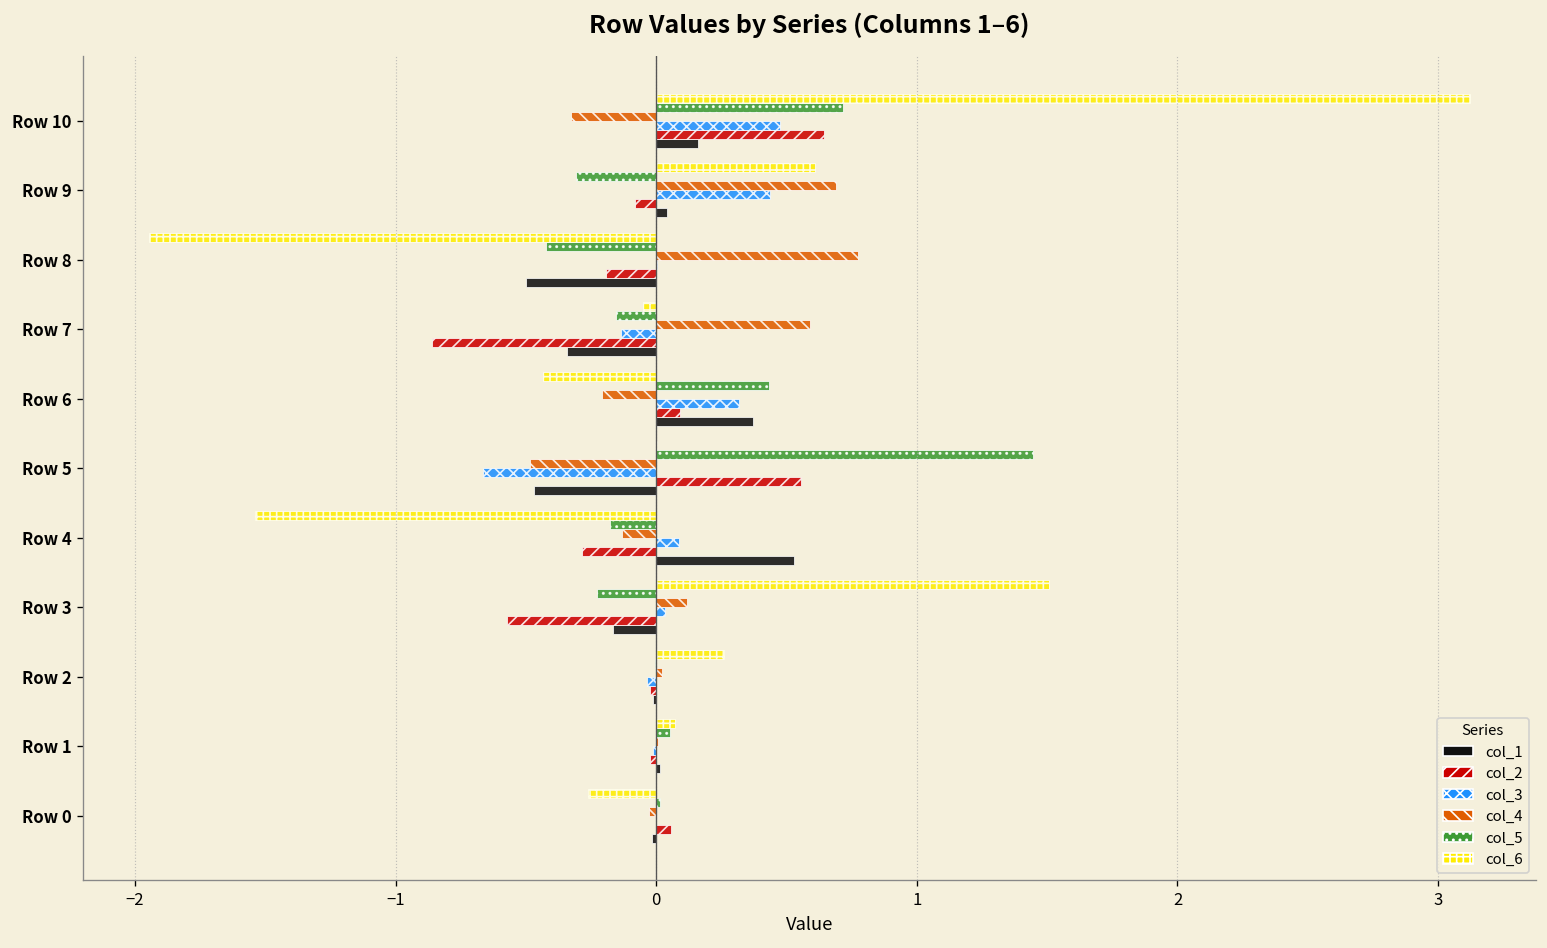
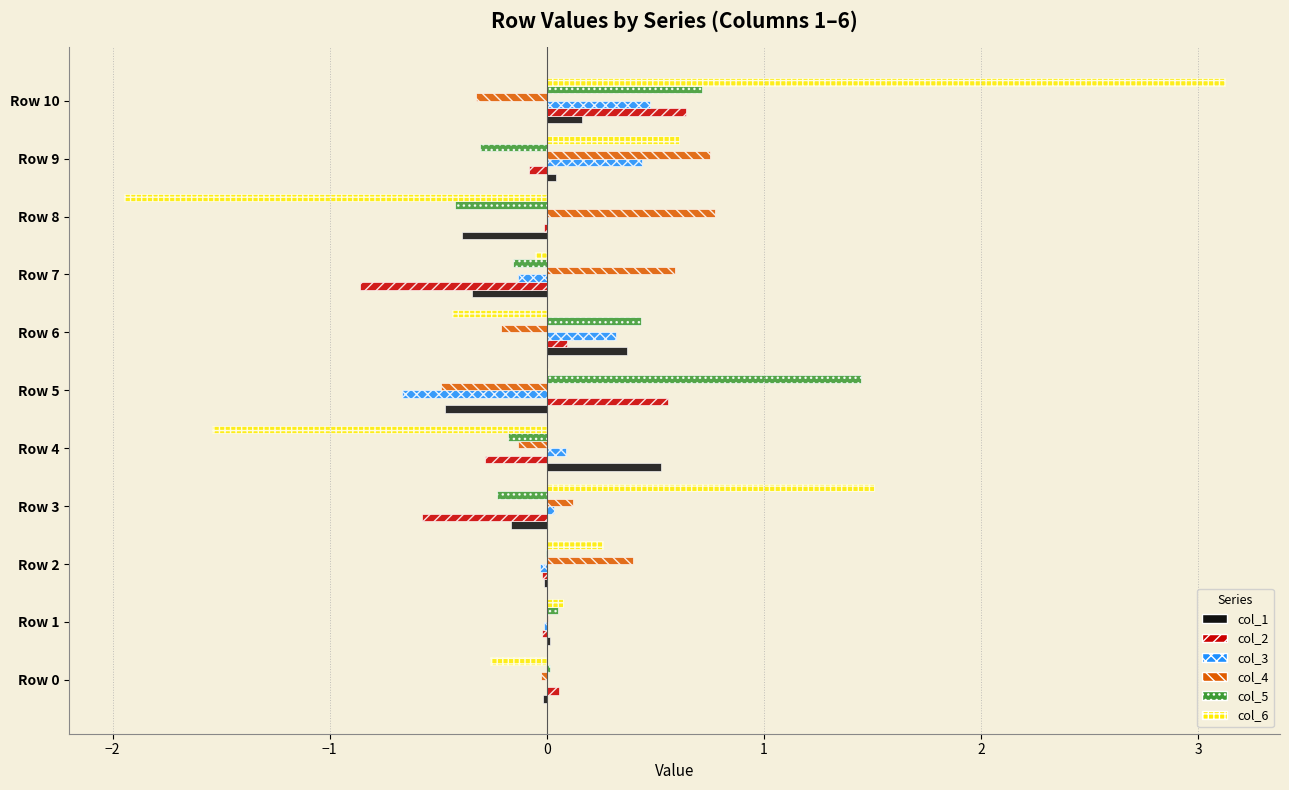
  {
    "col_1": {
      "Row 10": 0.16,
      "Row 9": 0.04,
-     "Row 8": -0.50,
+     "Row 8": -0.39,
      "Row 7": -0.34,
      "Row 6": 0.37,
      "Row 5": -0.47,
      "Row 4": 0.53,
      "Row 3": -0.17,
      "Row 2": -0.01,
      "Row 1": 0.01,
      "Row 0": -0.02
    },
    "col_2": {
      "Row 10": 0.64,
      "Row 9": -0.08,
-     "Row 8": -0.19,
+     "Row 8": -0.01,
      "Row 7": -0.86,
      "Row 6": 0.09,
      "Row 5": 0.56,
      "Row 4": -0.28,
      "Row 3": -0.57,
      "Row 2": -0.02,
      "Row 1": -0.02,
      "Row 0": 0.06
    },
    "col_3": {
      "Row 10": 0.47,
      "Row 9": 0.44,
      "Row 7": -0.13,
      "Row 6": 0.32,
      "Row 5": -0.67,
      "Row 4": 0.09,
      "Row 3": 0.03,
      "Row 2": -0.03,
      "Row 1": -0.01
    },
    "col_4": {
      "Row 10": -0.33,
-     "Row 9": 0.69,
+     "Row 9": 0.75,
      "Row 8": 0.77,
      "Row 7": 0.59,
      "Row 6": -0.21,
      "Row 5": -0.49,
      "Row 4": -0.13,
      "Row 3": 0.12,
-     "Row 2": 0.02,
+     "Row 2": 0.40,
      "Row 0": -0.03
    },
    "col_5": {
      "Row 10": 0.72,
      "Row 9": -0.31,
      "Row 8": -0.42,
      "Row 7": -0.16,
      "Row 6": 0.43,
      "Row 5": 1.44,
      "Row 4": -0.18,
      "Row 3": -0.23,
      "Row 1": 0.05,
      "Row 0": 0.01
    },
    "col_6": {
      "Row 10": 3.12,
      "Row 9": 0.61,
      "Row 8": -1.95,
      "Row 7": -0.05,
      "Row 6": -0.44,
      "Row 4": -1.54,
      "Row 3": 1.51,
      "Row 2": 0.26,
      "Row 1": 0.07,
      "Row 0": -0.26
    }
  }
